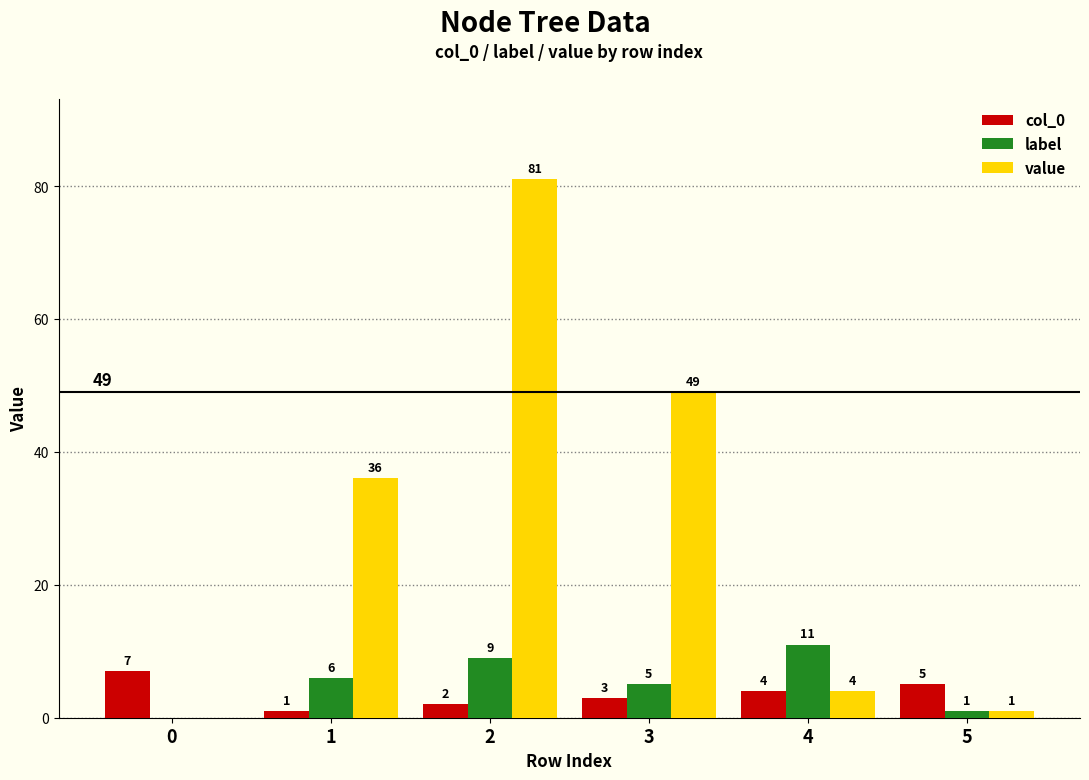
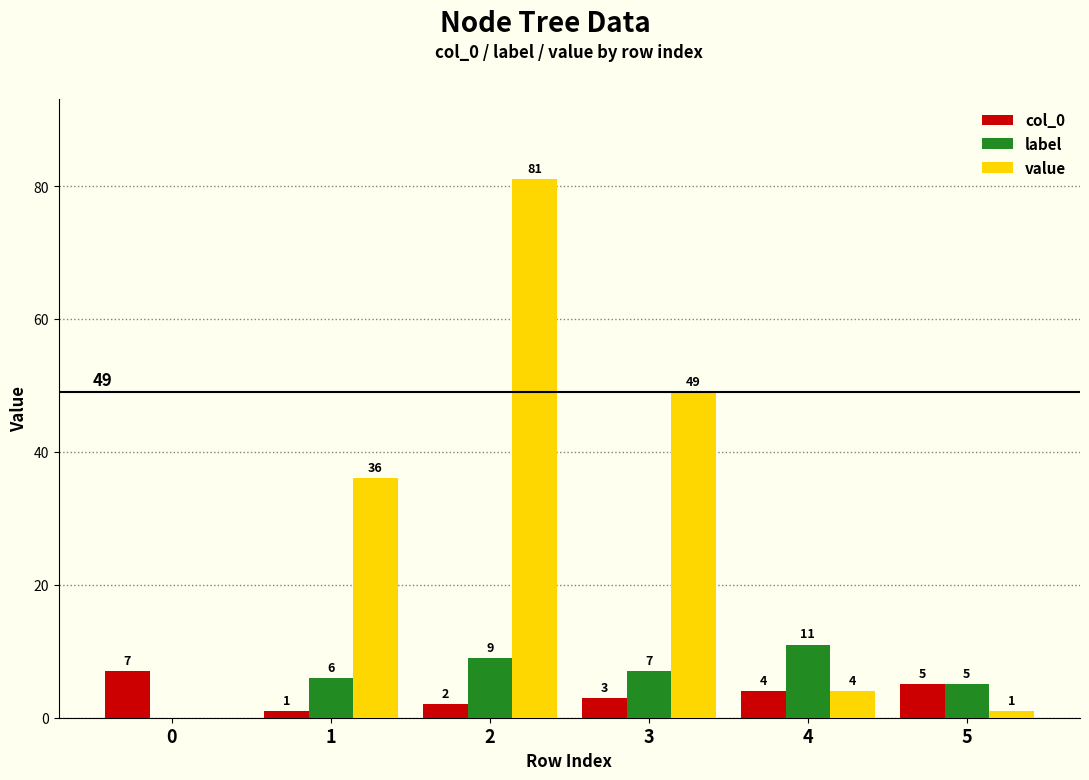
  {
    "col_0": {
      "0": 7,
      "1": 1,
      "2": 2,
      "3": 3,
      "4": 4,
      "5": 5
    },
    "label": {
      "1": 6,
      "2": 9,
-     "3": 5,
+     "3": 7,
      "4": 11,
-     "5": 1
+     "5": 5
    },
    "value": {
      "1": 36,
      "2": 81,
      "3": 49,
      "4": 4,
      "5": 1
    }
  }
